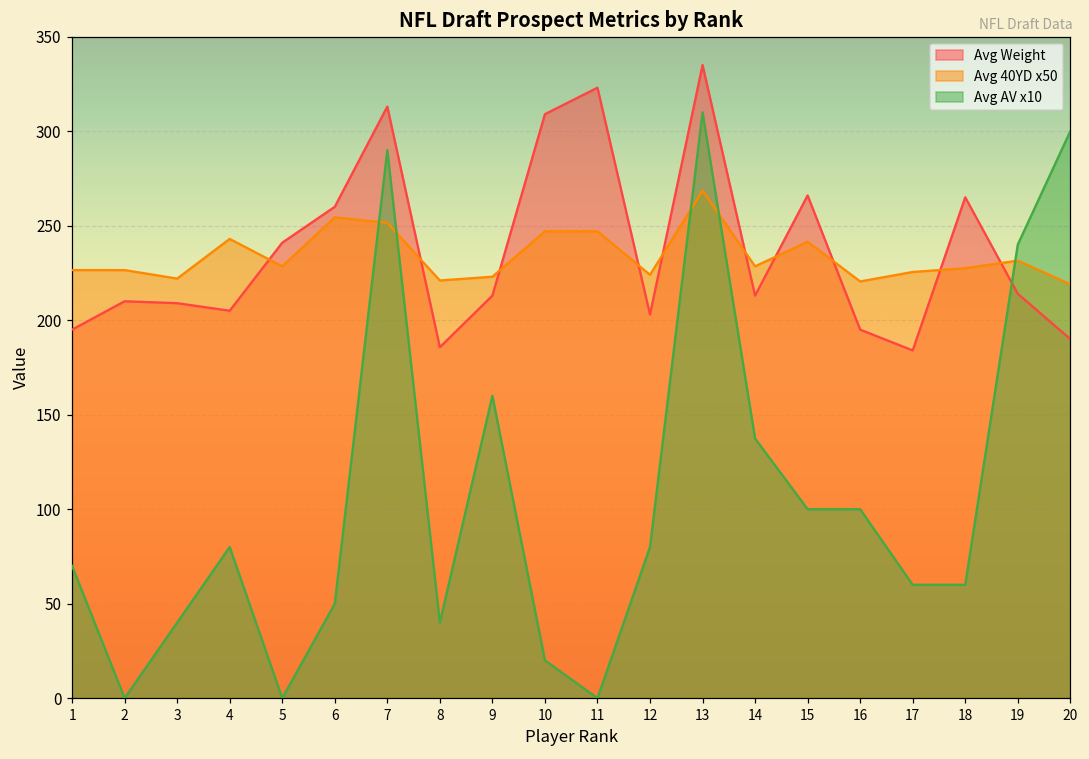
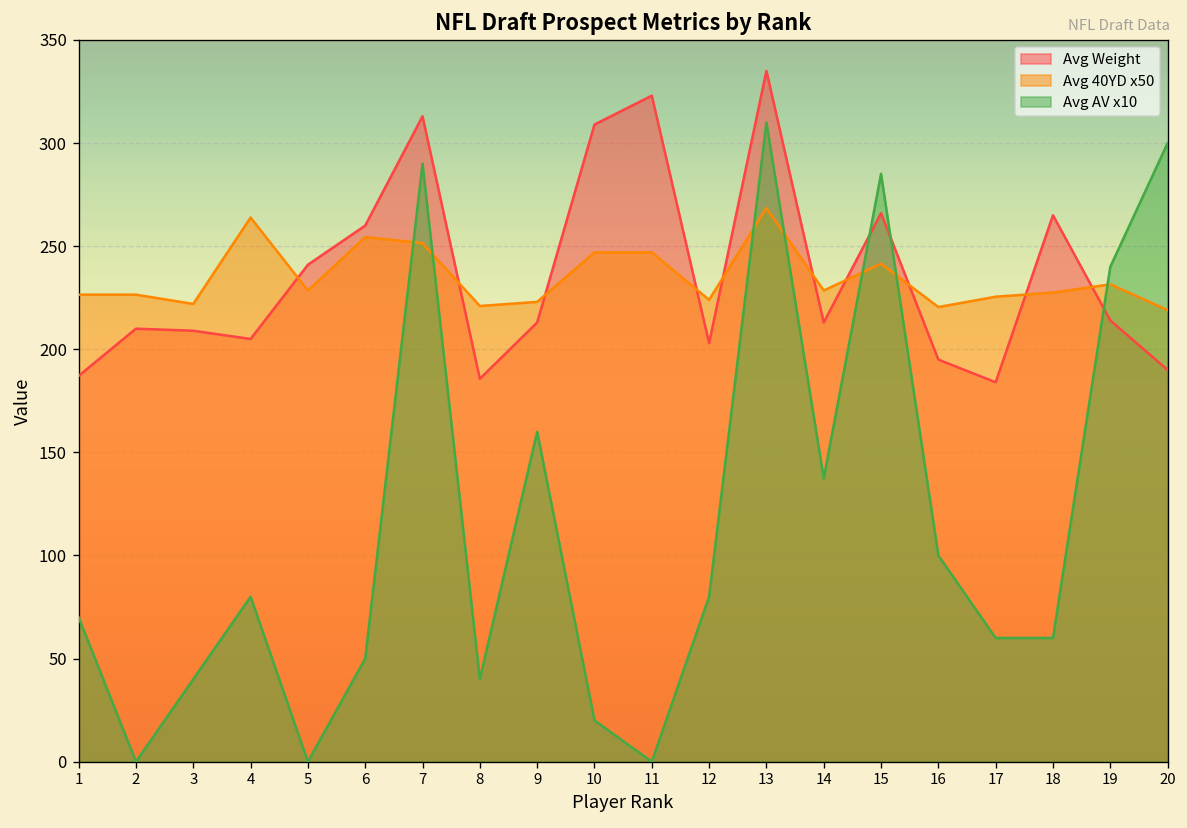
  {
    "Avg Weight": {
-     "1": 195,
+     "1": 187,
      "2": 210,
      "3": 209,
      "4": 205,
      "5": 241,
      "6": 260,
      "7": 313,
      "8": 186,
      "9": 213,
      "10": 309,
      "11": 323,
      "12": 203,
      "13": 335,
      "14": 213,
      "15": 266,
      "16": 195,
      "17": 184,
      "18": 265,
      "19": 214,
      "20": 190
    },
    "Avg 40YD x50": {
      "1": 227,
      "2": 227,
      "3": 222,
-     "4": 243,
+     "4": 264,
      "5": 229,
      "6": 254,
      "7": 252,
      "8": 221,
      "9": 223,
      "10": 247,
      "11": 247,
      "12": 224,
      "13": 269,
      "14": 229,
      "15": 242,
      "16": 221,
      "17": 226,
      "18": 228,
      "19": 232,
      "20": 219
    },
    "Avg AV x10": {
      "1": 70,
      "2": 0,
      "3": 40,
      "4": 80,
      "5": 0,
      "6": 50,
      "7": 290,
      "8": 40,
      "9": 160,
      "10": 20,
      "11": 0,
      "12": 80,
      "13": 310,
      "14": 137,
-     "15": 100,
+     "15": 285,
      "16": 100,
      "17": 60,
      "18": 60,
      "19": 240,
      "20": 300
    }
  }
